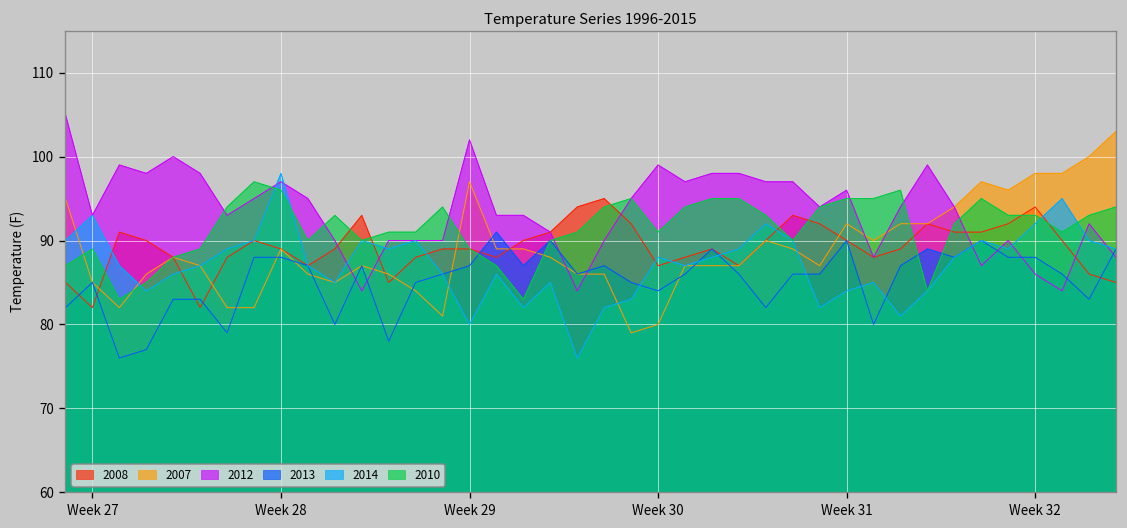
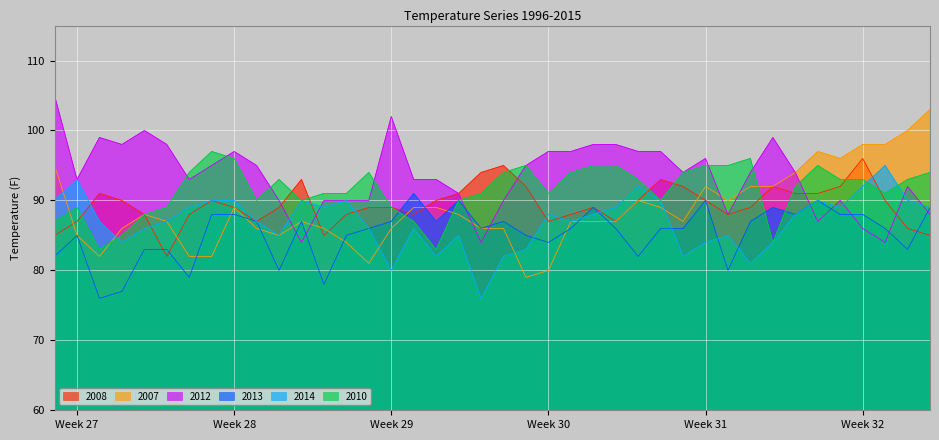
  {
    "2008": {
-     "Week 27": 82,
+     "Week 27": 87,
      "Week 30": 87,
-     "Week 32": 94
+     "Week 32": 96
    },
    "2007": {
-     "Week 29": 97,
+     "Week 29": 86,
      "Week 30": 80,
      "Week 31": 92,
      "Week 32": 98
    },
    "2012": {
      "Week 28": 97,
      "Week 29": 102,
-     "Week 30": 99,
+     "Week 30": 97,
      "Week 31": 96,
      "Week 32": 86
    },
    "2013": {
      "Week 28": 88,
      "Week 29": 87,
      "Week 30": 84,
      "Week 32": 88
    },
    "2014": {
-     "Week 28": 98,
+     "Week 28": 90,
      "Week 29": 80,
      "Week 30": 88,
      "Week 31": 84,
      "Week 32": 92
    },
    "2010": {
      "Week 27": 89,
      "Week 28": 96,
      "Week 30": 91,
      "Week 31": 95,
      "Week 32": 93
    }
  }
